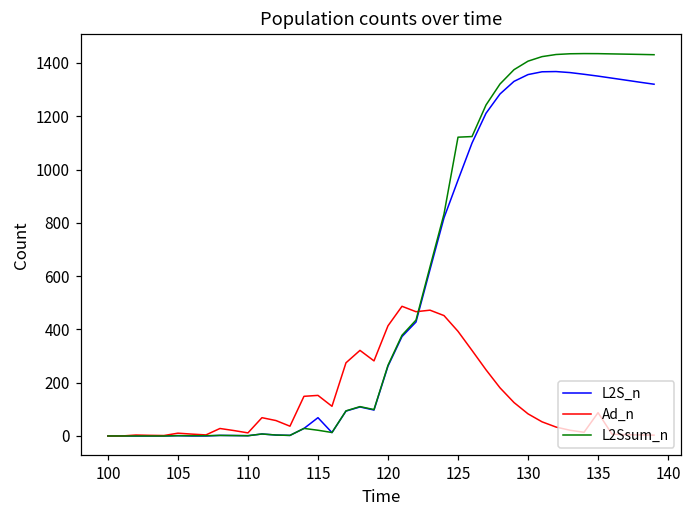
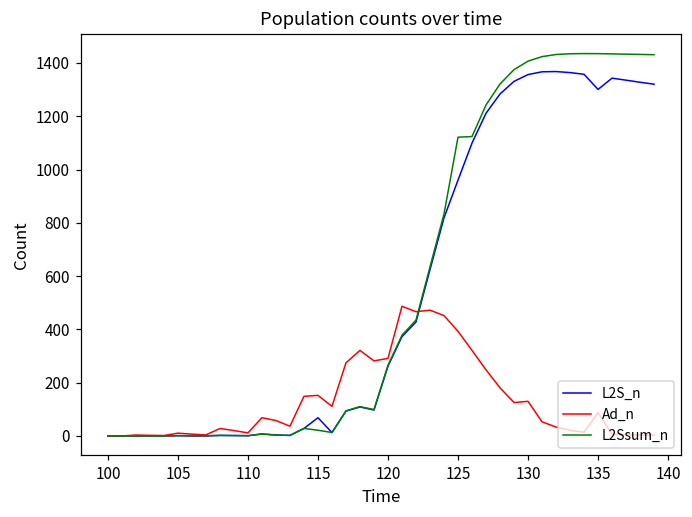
  {
    "L2S_n": {
      "115": 70,
      "125": 960,
      "130": 1360,
-     "135": 1350
+     "135": 1300
    },
    "Ad_n": {
      "110": 10,
      "115": 150,
-     "120": 410,
+     "120": 290,
      "125": 390,
-     "130": 80
+     "130": 130
    },
    "L2Ssum_n": {
      "115": 20,
      "125": 1120,
      "130": 1410,
      "135": 1440
    }
  }
